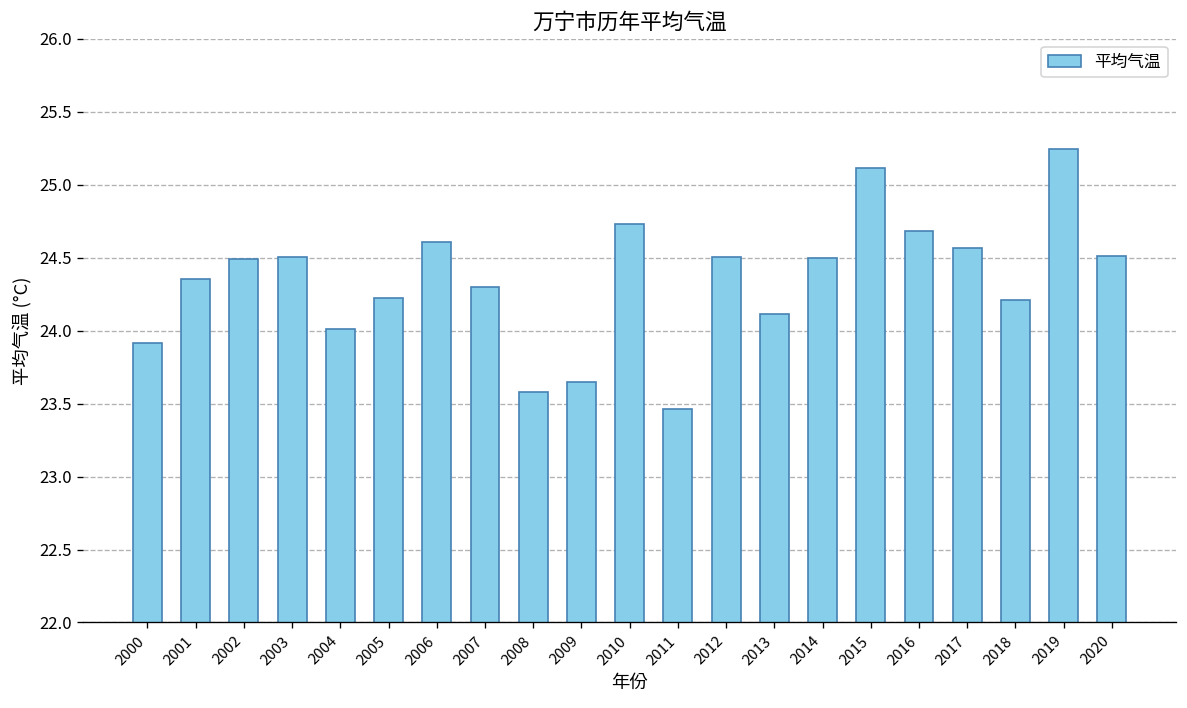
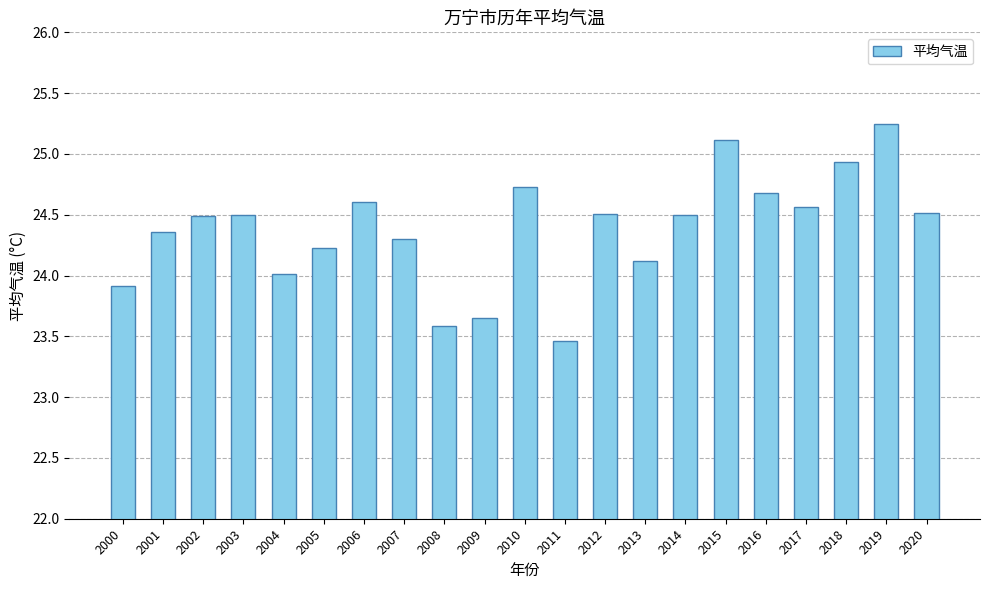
  {
    "2000": 23.91,
    "2001": 24.36,
    "2002": 24.49,
    "2003": 24.50,
    "2004": 24.01,
    "2005": 24.22,
    "2006": 24.61,
    "2007": 24.30,
    "2008": 23.58,
    "2009": 23.65,
    "2010": 24.73,
    "2011": 23.46,
    "2012": 24.51,
    "2013": 24.12,
    "2014": 24.50,
    "2015": 25.11,
    "2016": 24.68,
    "2017": 24.57,
-   "2018": 24.21,
+   "2018": 24.94,
    "2019": 25.25,
    "2020": 24.51
  }
